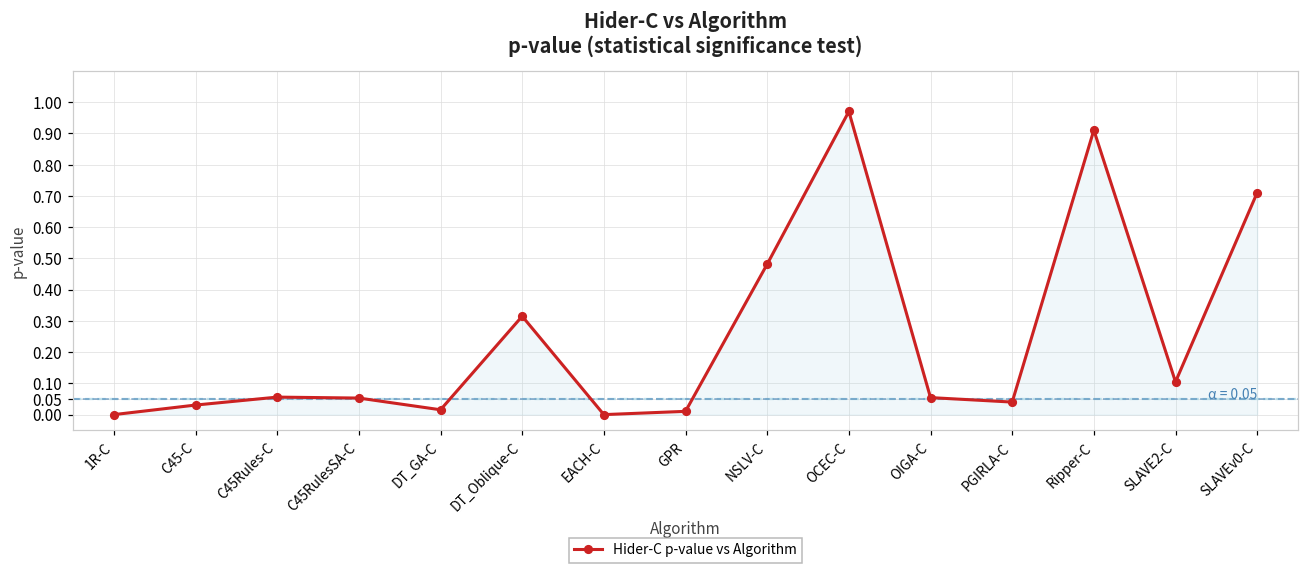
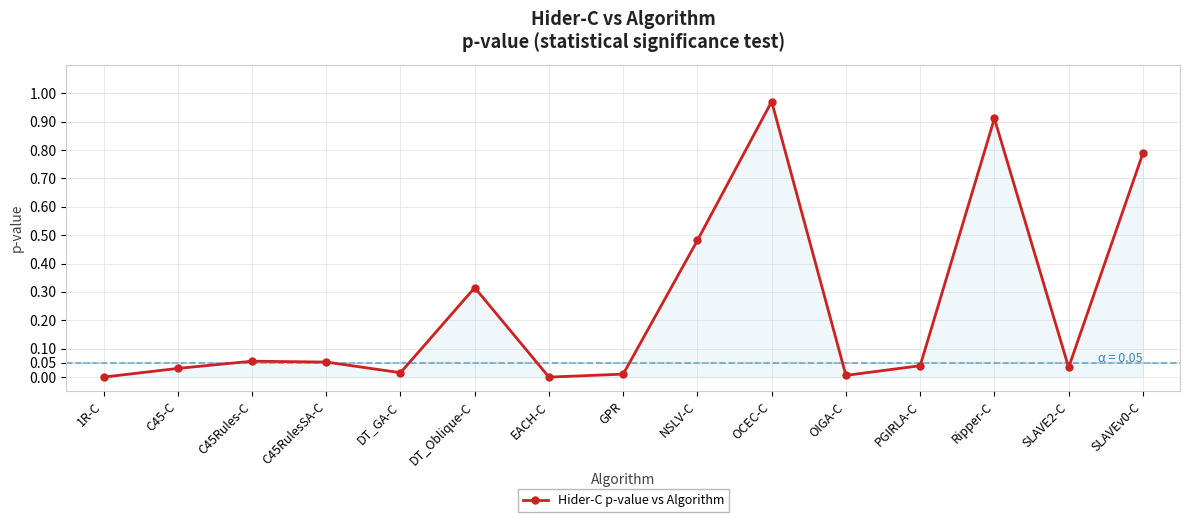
  {
    "1R-C": 0.00,
    "C45-C": 0.03,
    "C45Rules-C": 0.06,
    "C45RulesSA-C": 0.05,
    "DT_GA-C": 0.02,
    "DT_Oblique-C": 0.31,
    "EACH-C": 0.00,
    "GPR": 0.01,
    "NSLV-C": 0.48,
    "OCEC-C": 0.97,
-   "OIGA-C": 0.05,
+   "OIGA-C": 0.01,
    "PGIRLA-C": 0.04,
    "Ripper-C": 0.91,
-   "SLAVE2-C": 0.10,
-   "SLAVEv0-C": 0.71
+   "SLAVE2-C": 0.03,
+   "SLAVEv0-C": 0.79
  }
